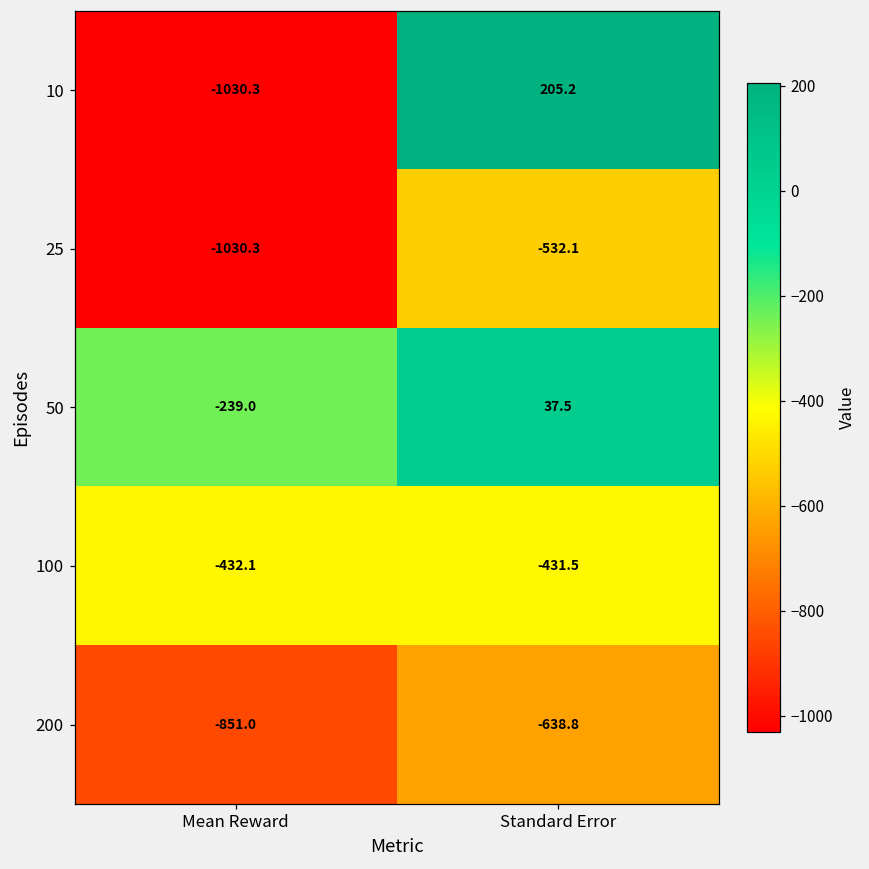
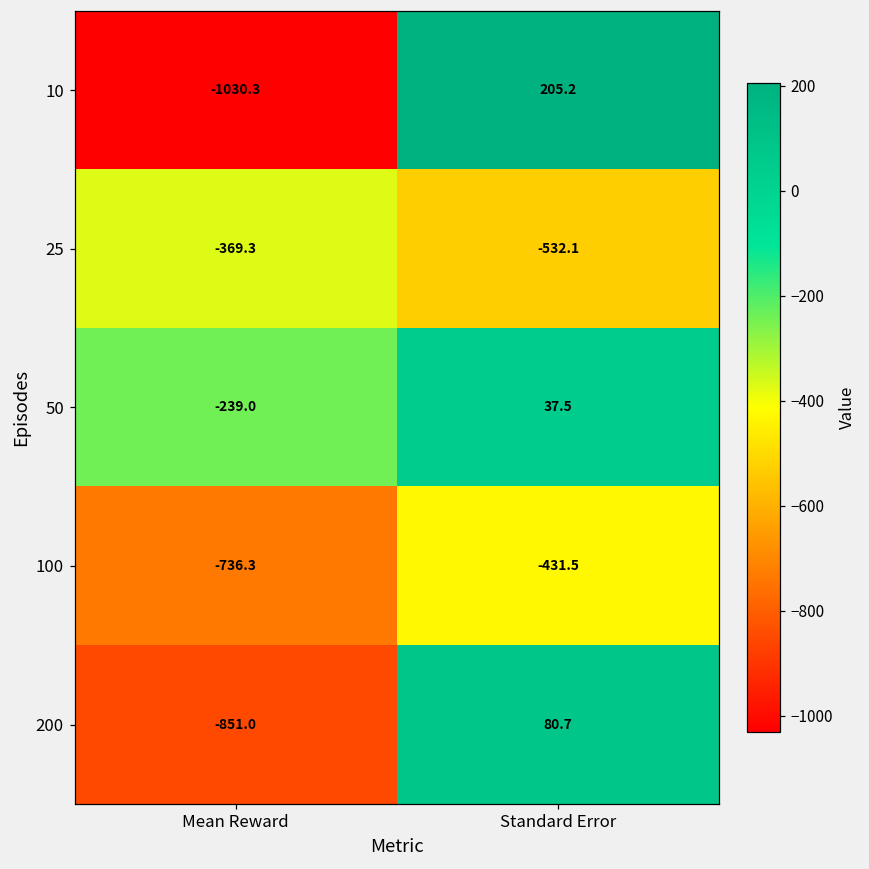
  {
    "10": {
      "Mean Reward": -1030.3,
      "Standard Error": 205.2
    },
    "25": {
-     "Mean Reward": -1030.3,
+     "Mean Reward": -369.3,
      "Standard Error": -532.1
    },
    "50": {
      "Mean Reward": -239.0,
      "Standard Error": 37.5
    },
    "100": {
-     "Mean Reward": -432.1,
+     "Mean Reward": -736.3,
      "Standard Error": -431.5
    },
    "200": {
      "Mean Reward": -851.0,
-     "Standard Error": -638.8
+     "Standard Error": 80.7
    }
  }
